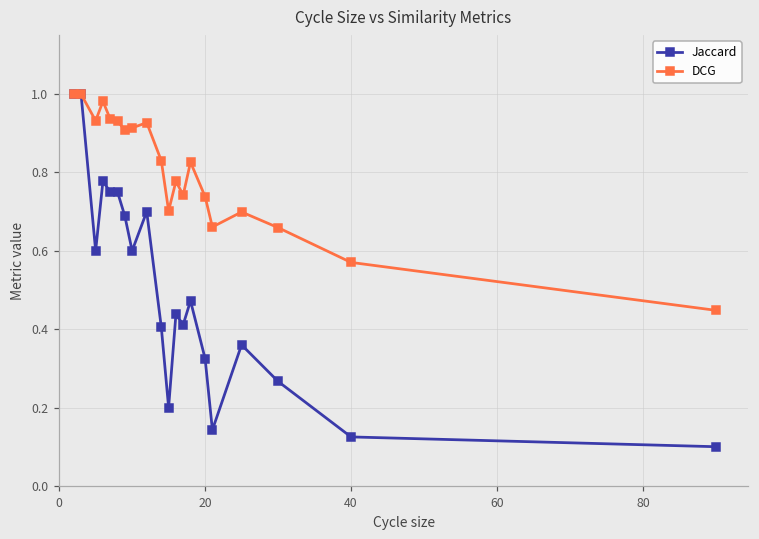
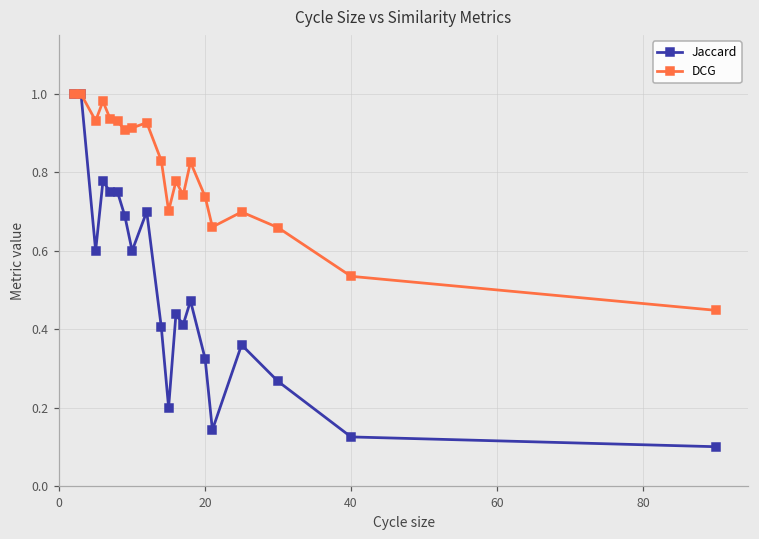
  {
    "Jaccard": {
      "20": 0.33,
      "40": 0.13
    },
    "DCG": {
      "20": 0.74,
-     "40": 0.57
+     "40": 0.53
    }
  }
